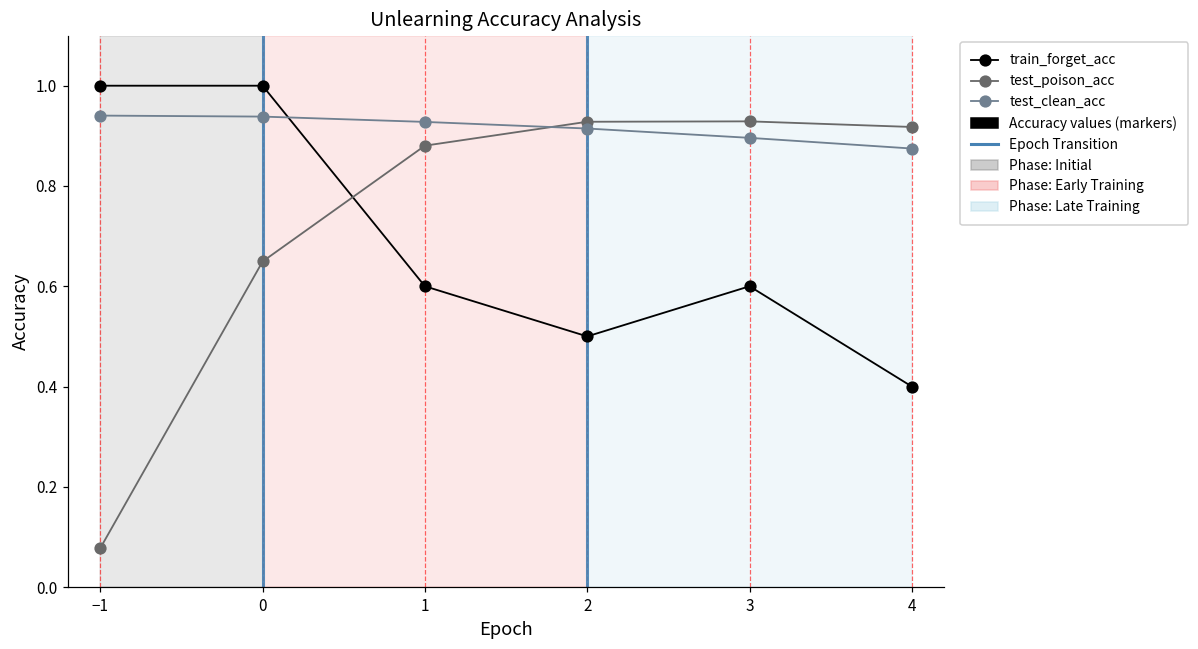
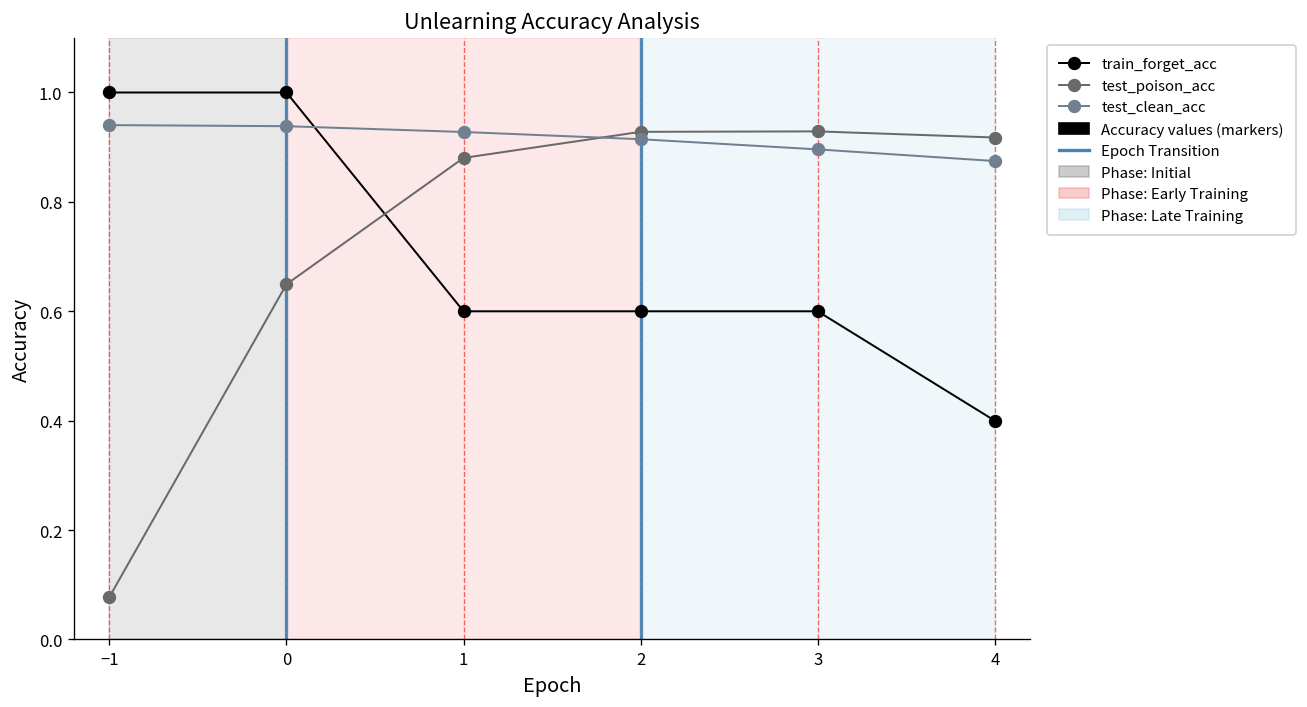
  {
    "train_forget_acc": {
      "−1": 1.0,
      "0": 1.0,
      "1": 0.6,
-     "2": 0.5,
+     "2": 0.6,
      "3": 0.6,
      "4": 0.4
    }
  }
